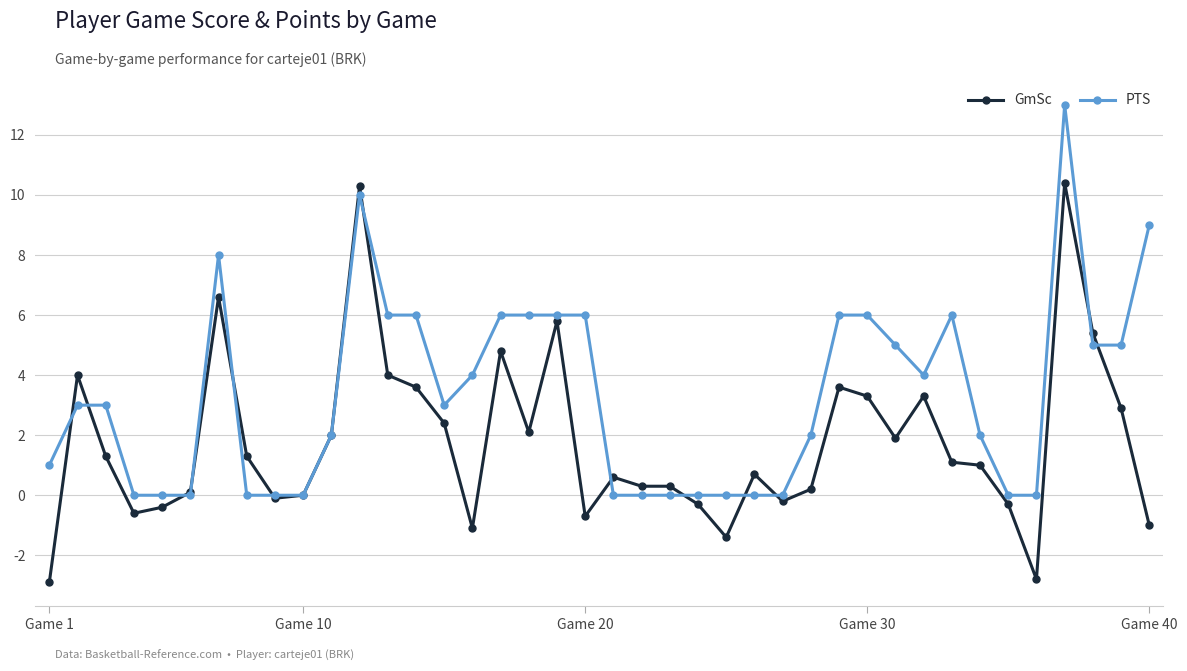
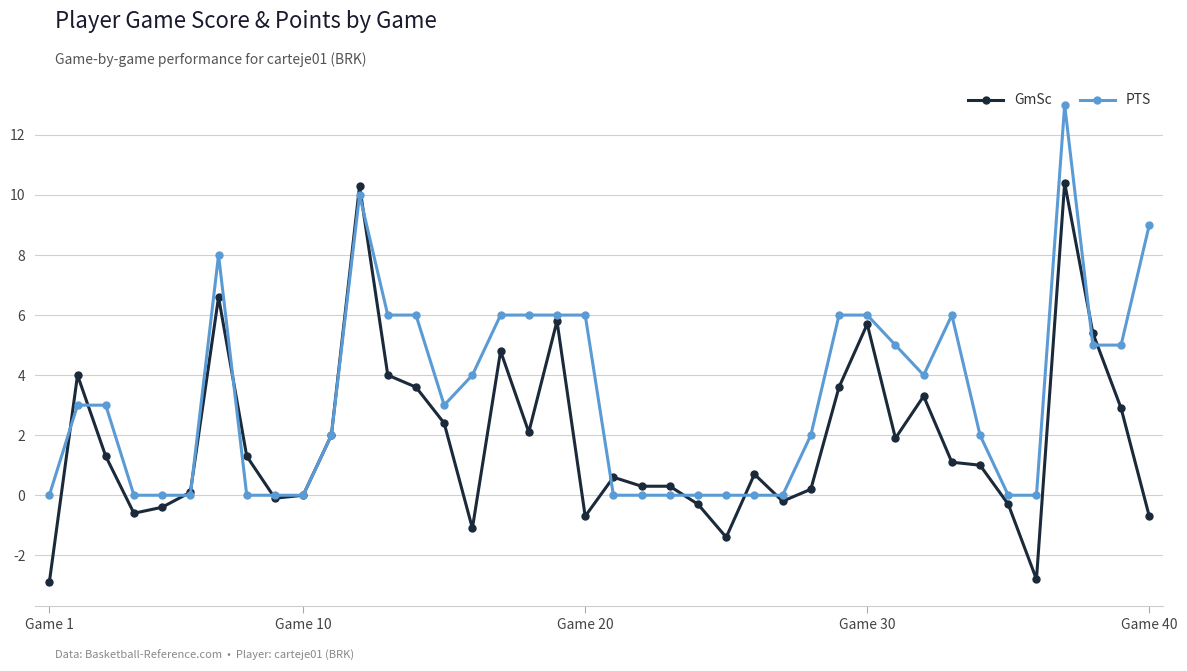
  {
    "GmSc": {
      "Game 1": -2.9,
      "Game 20": -0.7,
-     "Game 30": 3.3,
-     "Game 40": -1.0
+     "Game 30": 5.7,
+     "Game 40": -0.7
    },
    "PTS": {
-     "Game 1": 1,
+     "Game 1": 0,
      "Game 20": 6,
      "Game 30": 6,
      "Game 40": 9
    }
  }
